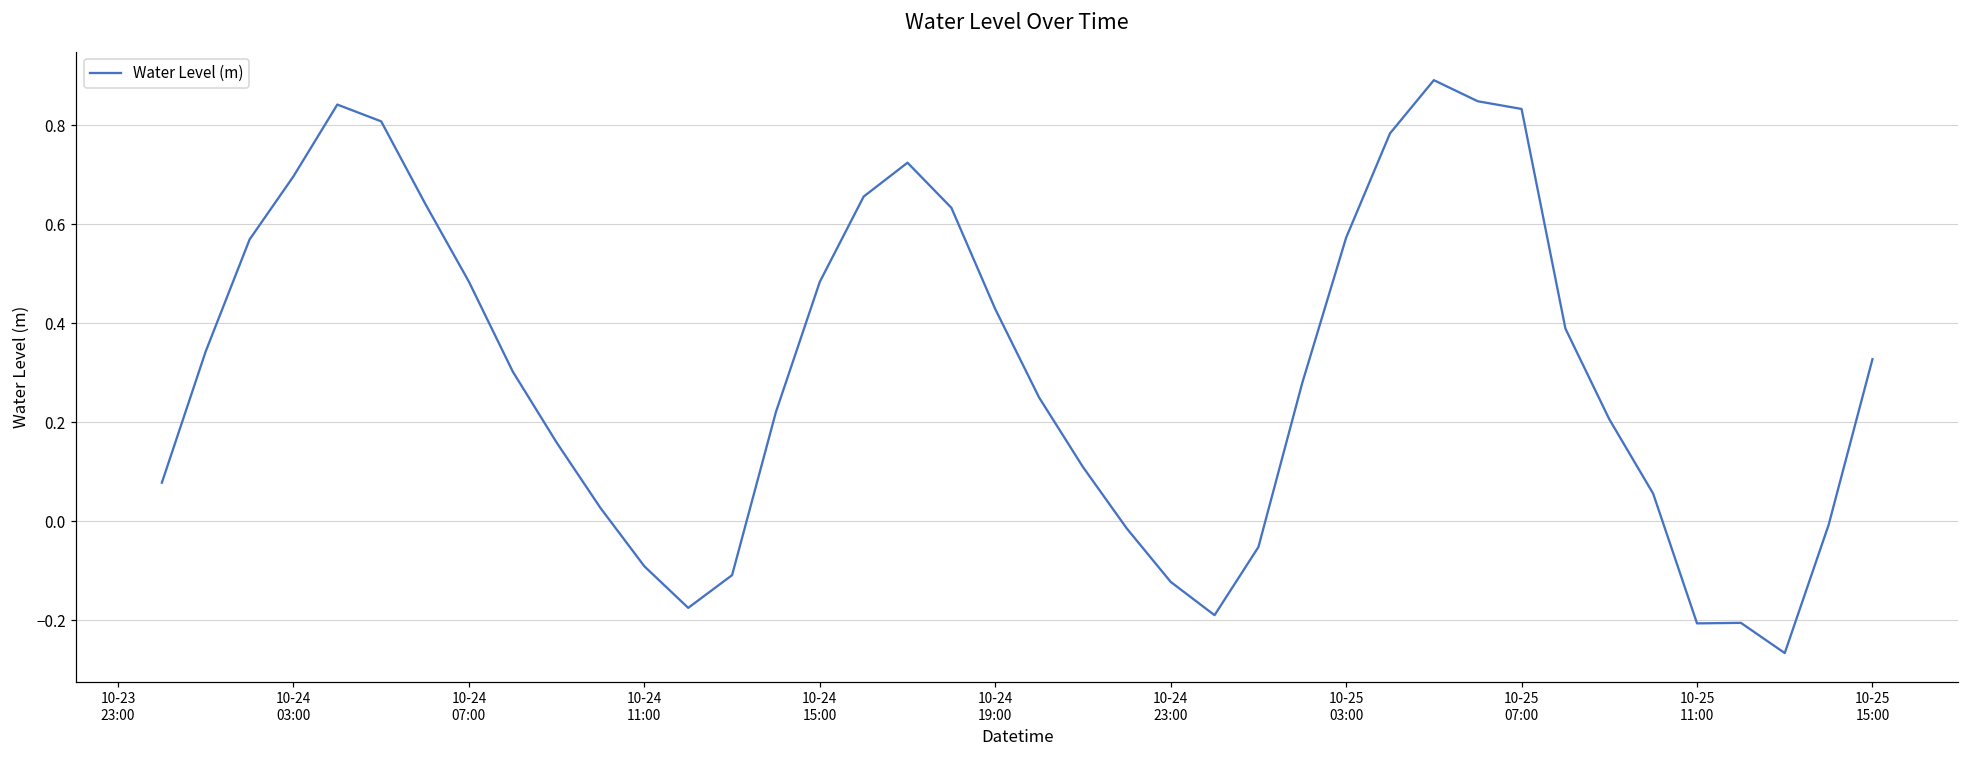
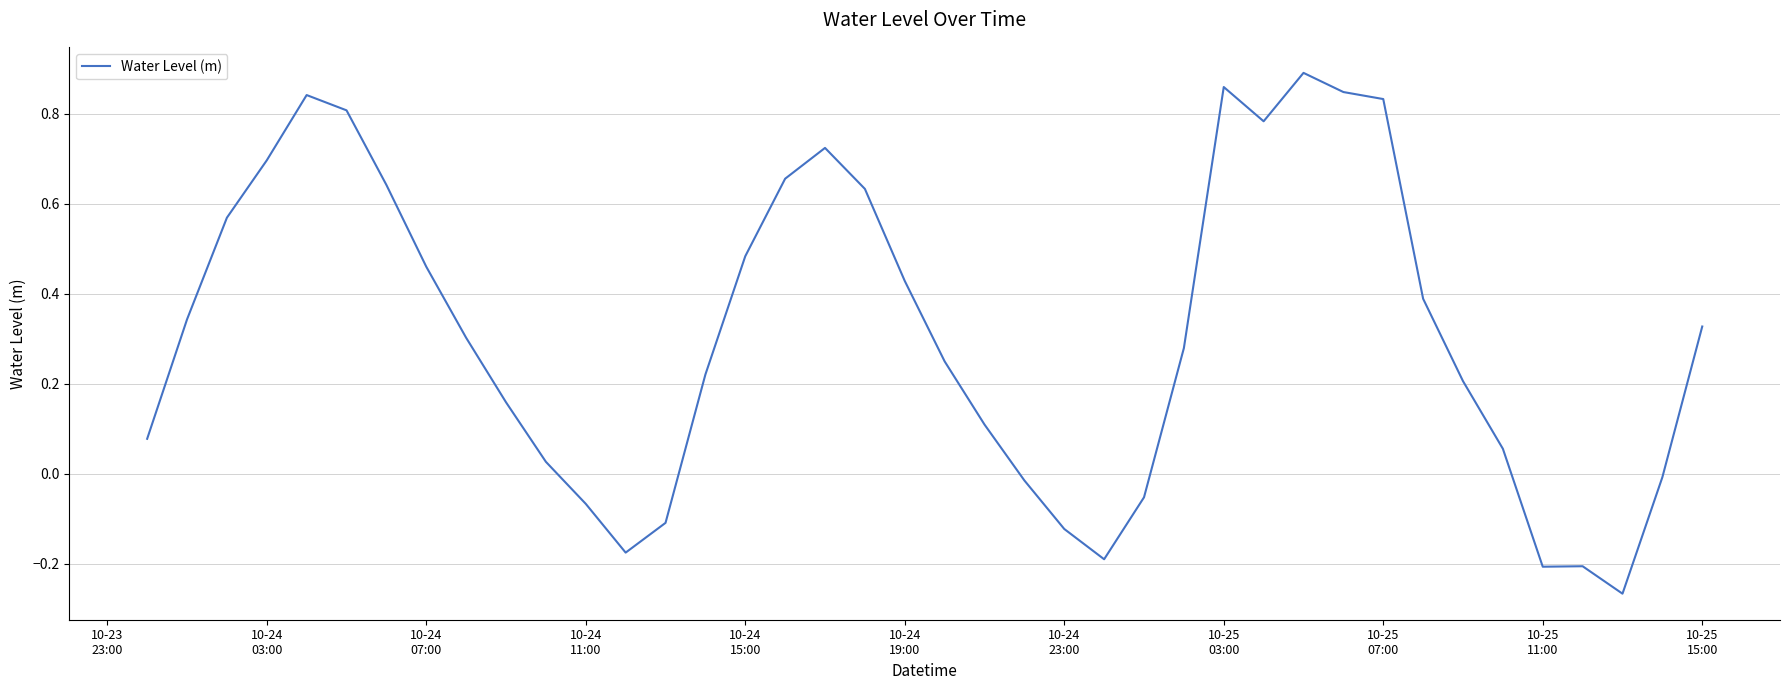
  {
    "10-24 03:00": 0.70,
-   "10-24 07:00": 0.48,
-   "10-24 11:00": -0.09,
+   "10-24 07:00": 0.46,
+   "10-24 11:00": -0.07,
    "10-24 15:00": 0.48,
    "10-24 19:00": 0.43,
    "10-24 23:00": -0.12,
-   "10-25 03:00": 0.57,
+   "10-25 03:00": 0.86,
    "10-25 07:00": 0.83,
    "10-25 11:00": -0.21,
    "10-25 15:00": 0.33
  }
